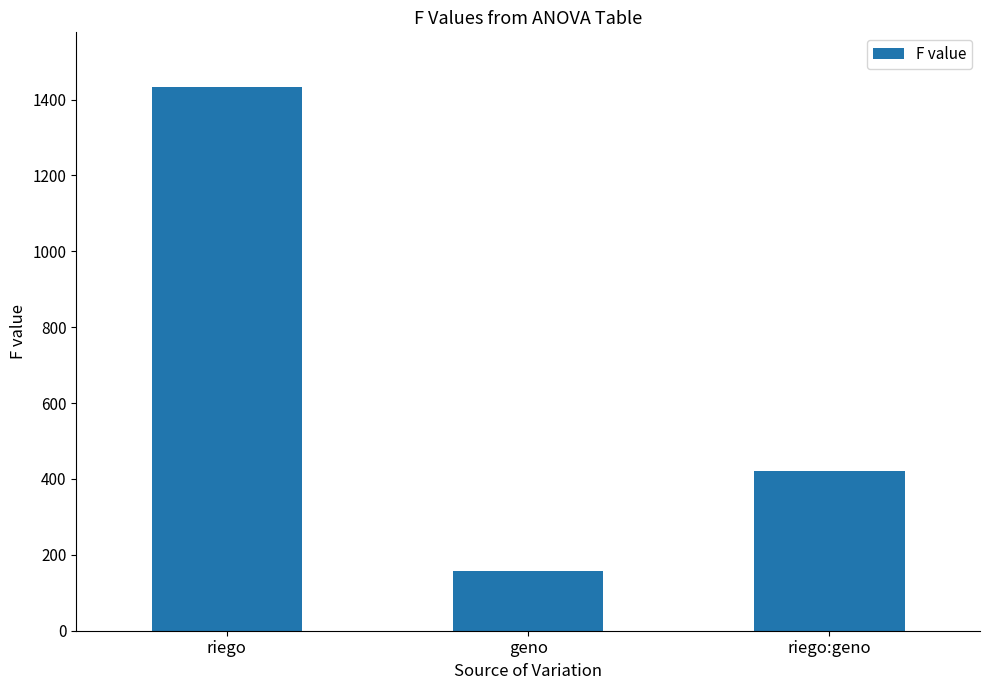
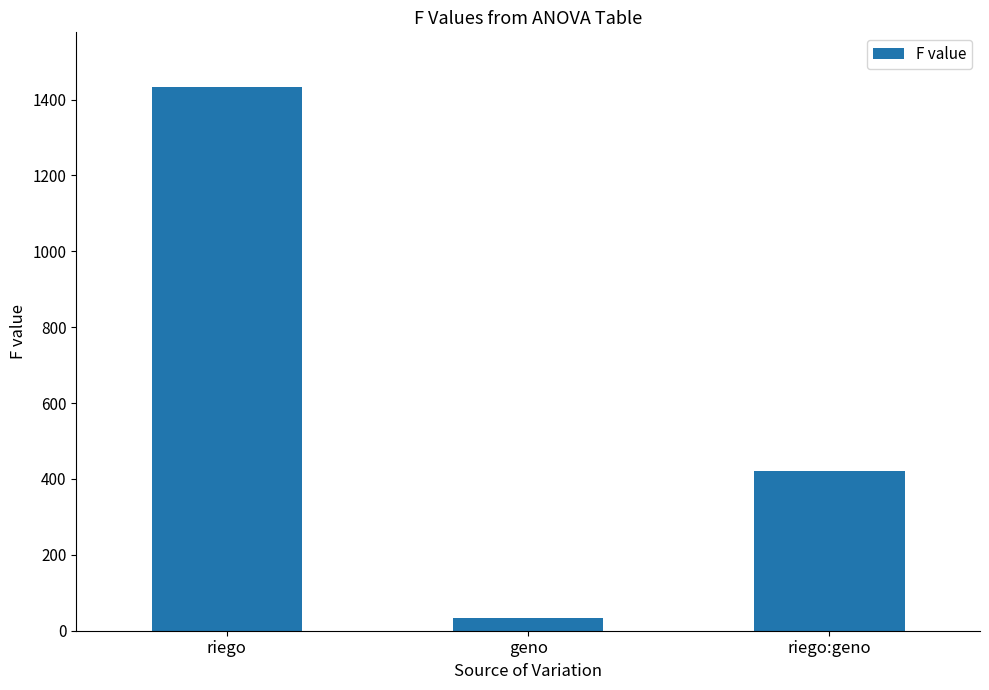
  {
    "riego": 1430,
-   "geno": 160,
+   "geno": 30,
    "riego:geno": 420
  }
